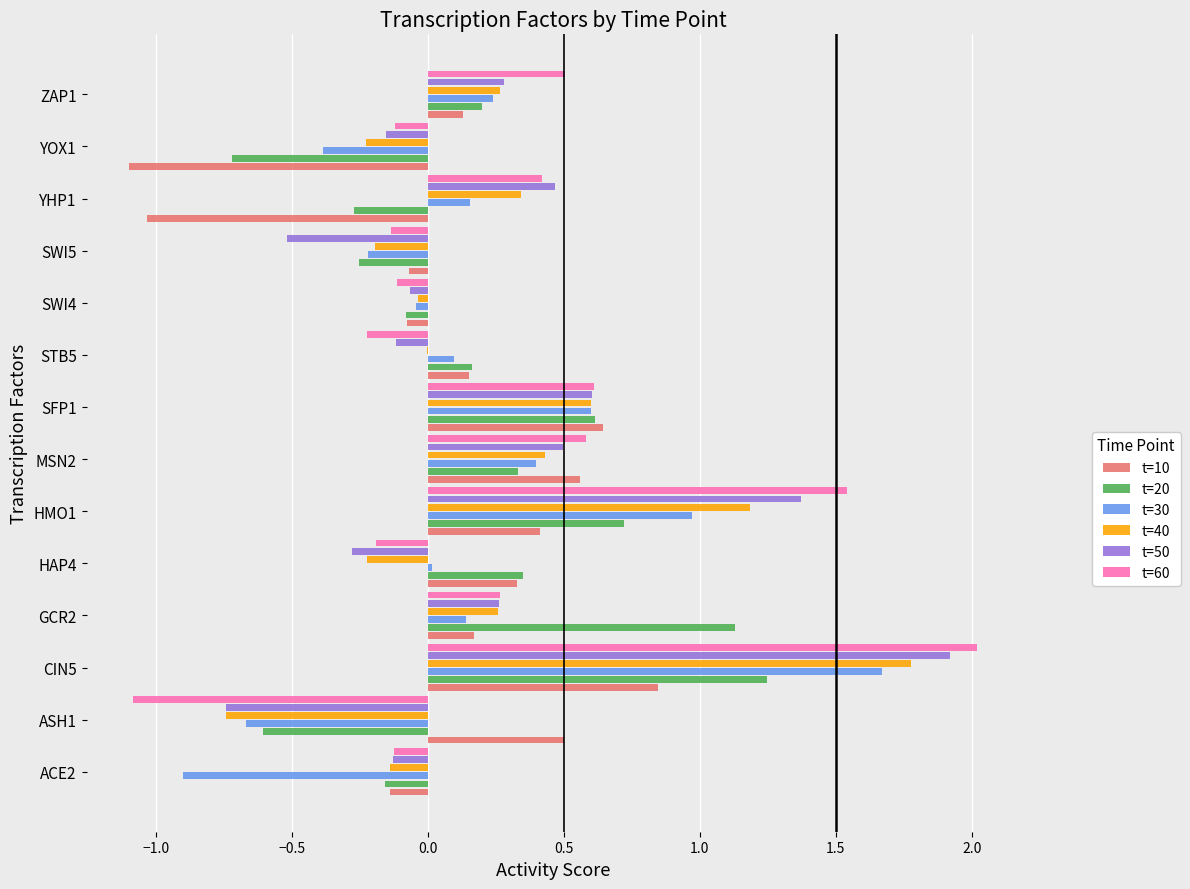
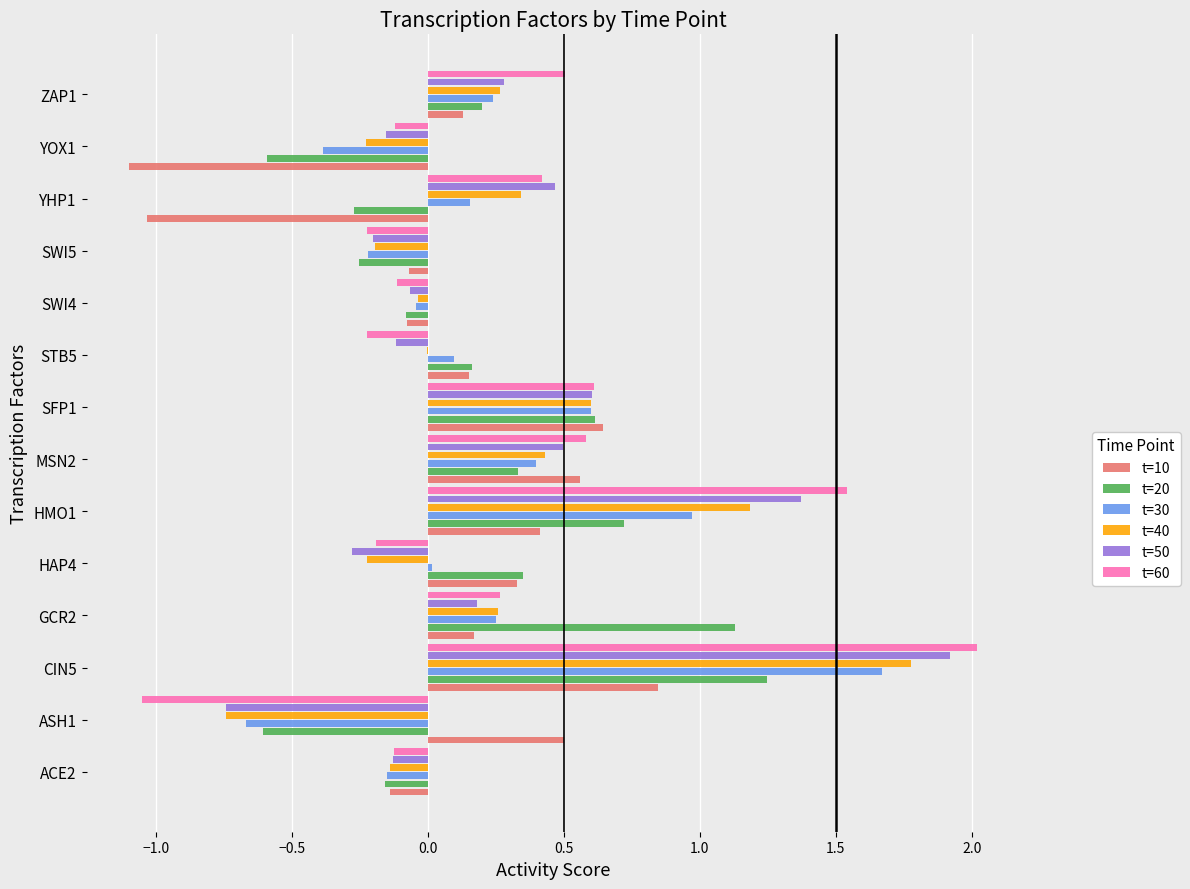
  {
    "t=10": {
      "ZAP1": 0.13,
      "YOX1": -1.10,
      "YHP1": -1.03,
      "SWI5": -0.07,
      "SWI4": -0.08,
      "STB5": 0.15,
      "SFP1": 0.64,
      "MSN2": 0.56,
      "HMO1": 0.41,
      "HAP4": 0.33,
      "GCR2": 0.17,
      "CIN5": 0.85,
      "ASH1": 0.50,
      "ACE2": -0.14
    },
    "t=20": {
      "ZAP1": 0.20,
-     "YOX1": -0.72,
+     "YOX1": -0.59,
      "YHP1": -0.27,
      "SWI5": -0.25,
      "SWI4": -0.08,
      "STB5": 0.16,
      "SFP1": 0.62,
      "MSN2": 0.33,
      "HMO1": 0.72,
      "HAP4": 0.35,
      "GCR2": 1.13,
      "CIN5": 1.25,
      "ASH1": -0.61,
      "ACE2": -0.16
    },
    "t=30": {
      "ZAP1": 0.24,
      "YOX1": -0.38,
      "YHP1": 0.16,
      "SWI5": -0.22,
      "SWI4": -0.04,
      "STB5": 0.10,
      "SFP1": 0.60,
      "MSN2": 0.40,
      "HMO1": 0.97,
      "HAP4": 0.02,
-     "GCR2": 0.14,
+     "GCR2": 0.25,
      "CIN5": 1.67,
      "ASH1": -0.67,
-     "ACE2": -0.90
+     "ACE2": -0.15
    },
    "t=40": {
      "ZAP1": 0.27,
      "YOX1": -0.23,
      "YHP1": 0.34,
      "SWI5": -0.19,
      "SWI4": -0.04,
      "SFP1": 0.60,
      "MSN2": 0.43,
      "HMO1": 1.18,
      "HAP4": -0.22,
      "GCR2": 0.26,
      "CIN5": 1.78,
      "ASH1": -0.74,
      "ACE2": -0.14
    },
    "t=50": {
      "ZAP1": 0.28,
      "YOX1": -0.15,
      "YHP1": 0.47,
-     "SWI5": -0.52,
+     "SWI5": -0.20,
      "SWI4": -0.06,
      "STB5": -0.12,
      "SFP1": 0.60,
      "MSN2": 0.50,
      "HMO1": 1.37,
      "HAP4": -0.28,
-     "GCR2": 0.26,
+     "GCR2": 0.18,
      "CIN5": 1.92,
      "ASH1": -0.74,
      "ACE2": -0.13
    },
    "t=60": {
      "ZAP1": 0.50,
      "YOX1": -0.12,
      "YHP1": 0.42,
-     "SWI5": -0.13,
+     "SWI5": -0.22,
      "SWI4": -0.11,
      "STB5": -0.22,
      "SFP1": 0.61,
      "MSN2": 0.58,
      "HMO1": 1.54,
      "HAP4": -0.19,
      "GCR2": 0.26,
      "CIN5": 2.02,
-     "ASH1": -1.08,
+     "ASH1": -1.05,
      "ACE2": -0.12
    }
  }
